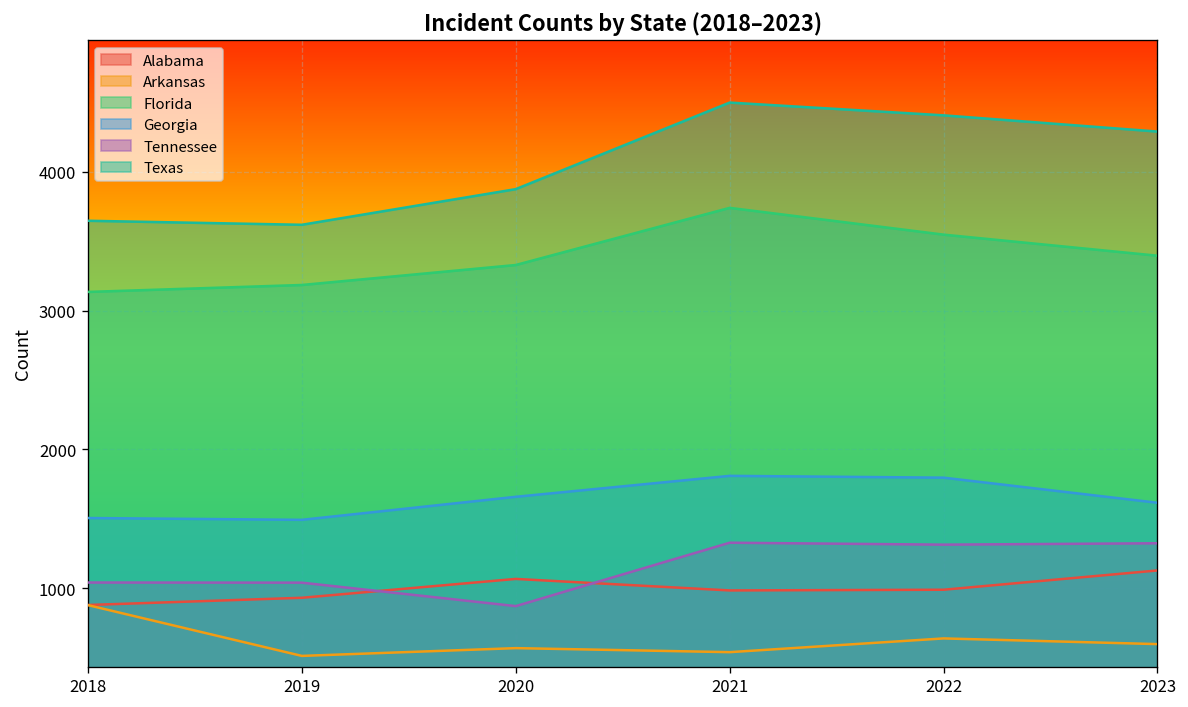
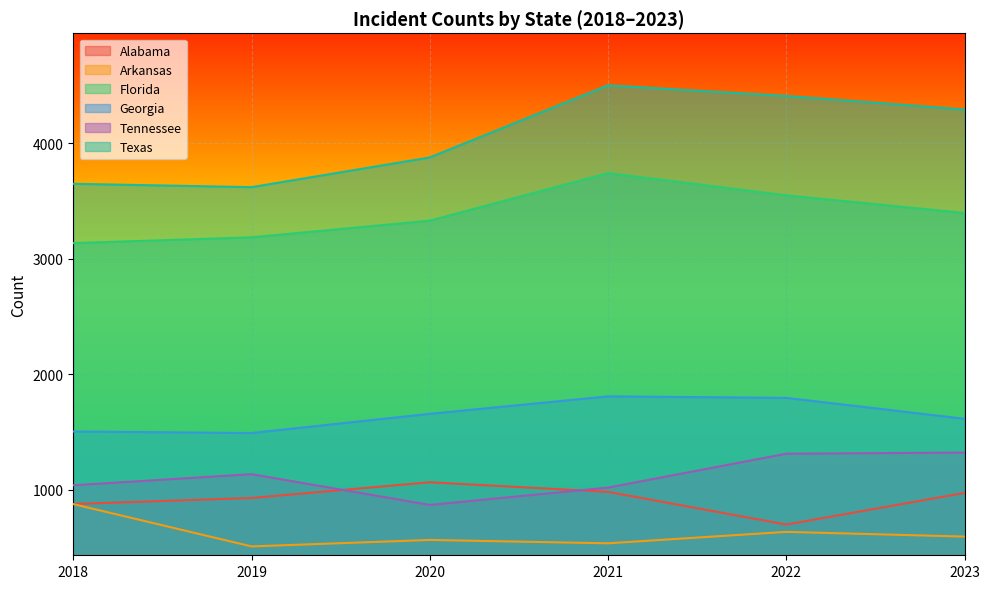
  {
    "Alabama": {
      "2019": 930,
      "2020": 1070,
      "2021": 980,
-     "2022": 990,
-     "2023": 1130
+     "2022": 700,
+     "2023": 970
    },
    "Arkansas": {
      "2019": 510,
      "2020": 570,
      "2021": 540,
      "2022": 640,
      "2023": 600
    },
    "Tennessee": {
      "2018": 1040,
-     "2019": 1040,
+     "2019": 1140,
      "2020": 870,
-     "2021": 1330,
+     "2021": 1020,
      "2022": 1310,
      "2023": 1320
    }
  }
